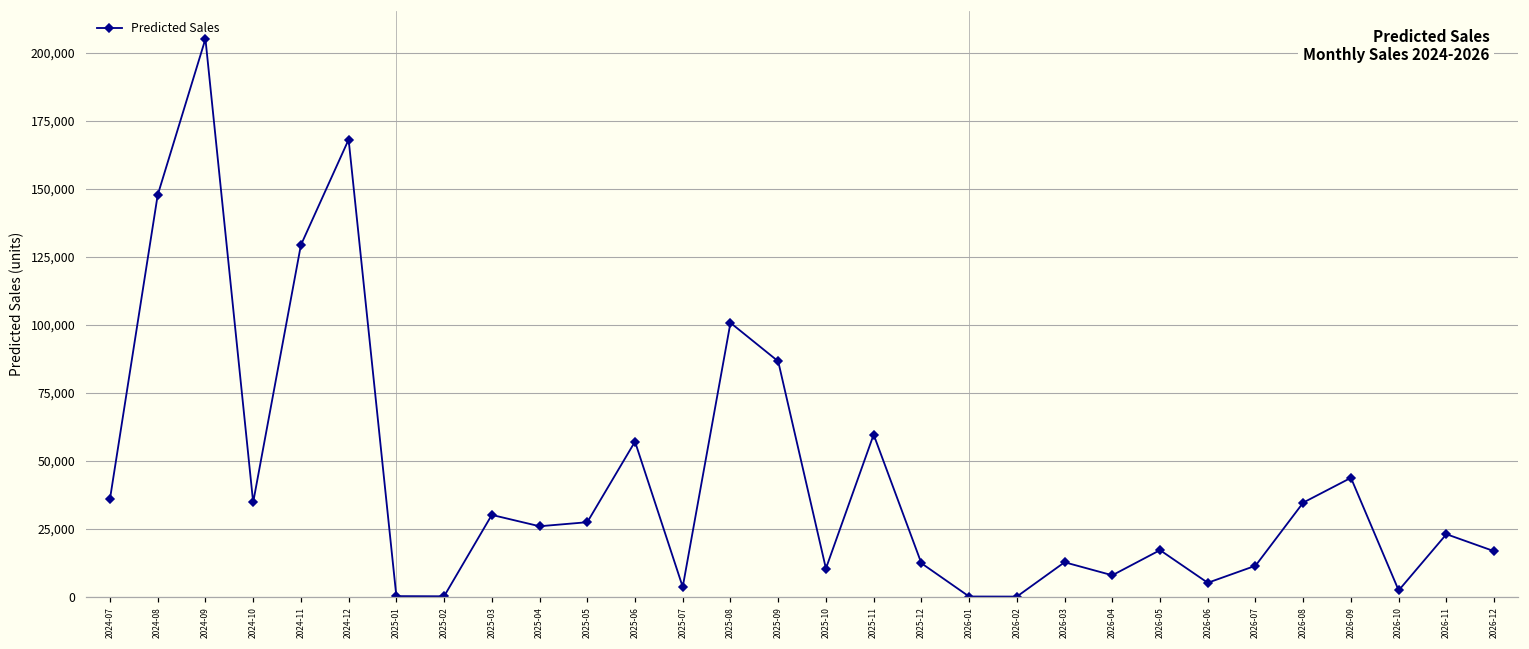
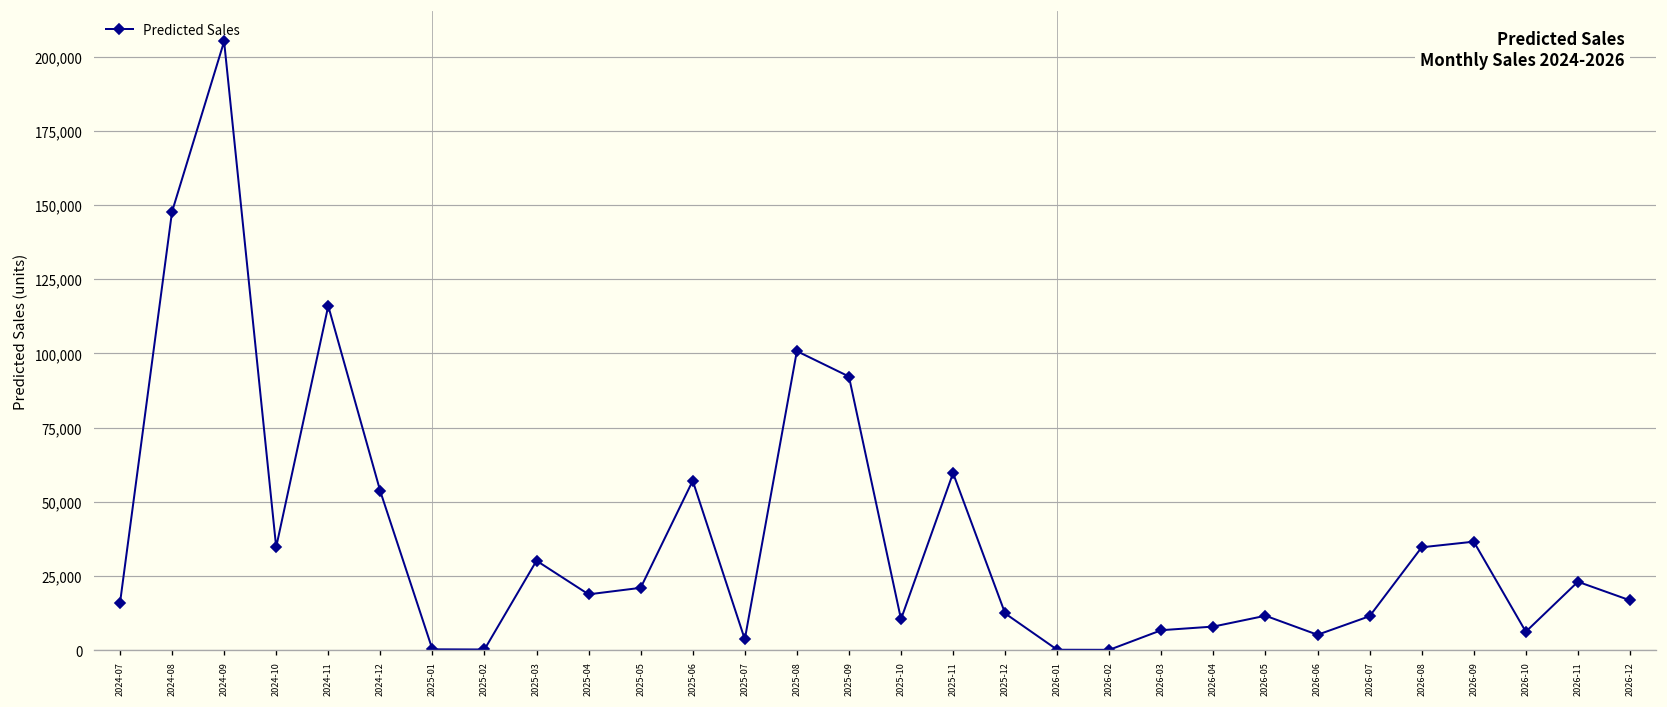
  {
-   "2024-07": "36,000",
+   "2024-07": "16,000",
    "2024-08": "148,000",
    "2024-09": "205,000",
    "2024-10": "35,000",
-   "2024-11": "129,000",
-   "2024-12": "168,000",
+   "2024-11": "116,000",
+   "2024-12": "54,000",
    "2025-01": "0",
    "2025-02": "0",
    "2025-03": "30,000",
-   "2025-04": "26,000",
-   "2025-05": "27,000",
+   "2025-04": "19,000",
+   "2025-05": "21,000",
    "2025-06": "57,000",
    "2025-07": "4,000",
    "2025-08": "101,000",
-   "2025-09": "87,000",
+   "2025-09": "92,000",
    "2025-10": "10,000",
    "2025-11": "60,000",
    "2025-12": "12,000",
    "2026-01": "0",
    "2026-02": "0",
-   "2026-03": "13,000",
+   "2026-03": "7,000",
    "2026-04": "8,000",
-   "2026-05": "17,000",
+   "2026-05": "12,000",
    "2026-06": "5,000",
    "2026-07": "11,000",
    "2026-08": "35,000",
-   "2026-09": "44,000",
-   "2026-10": "2,000",
+   "2026-09": "37,000",
+   "2026-10": "6,000",
    "2026-11": "23,000",
    "2026-12": "17,000"
  }
